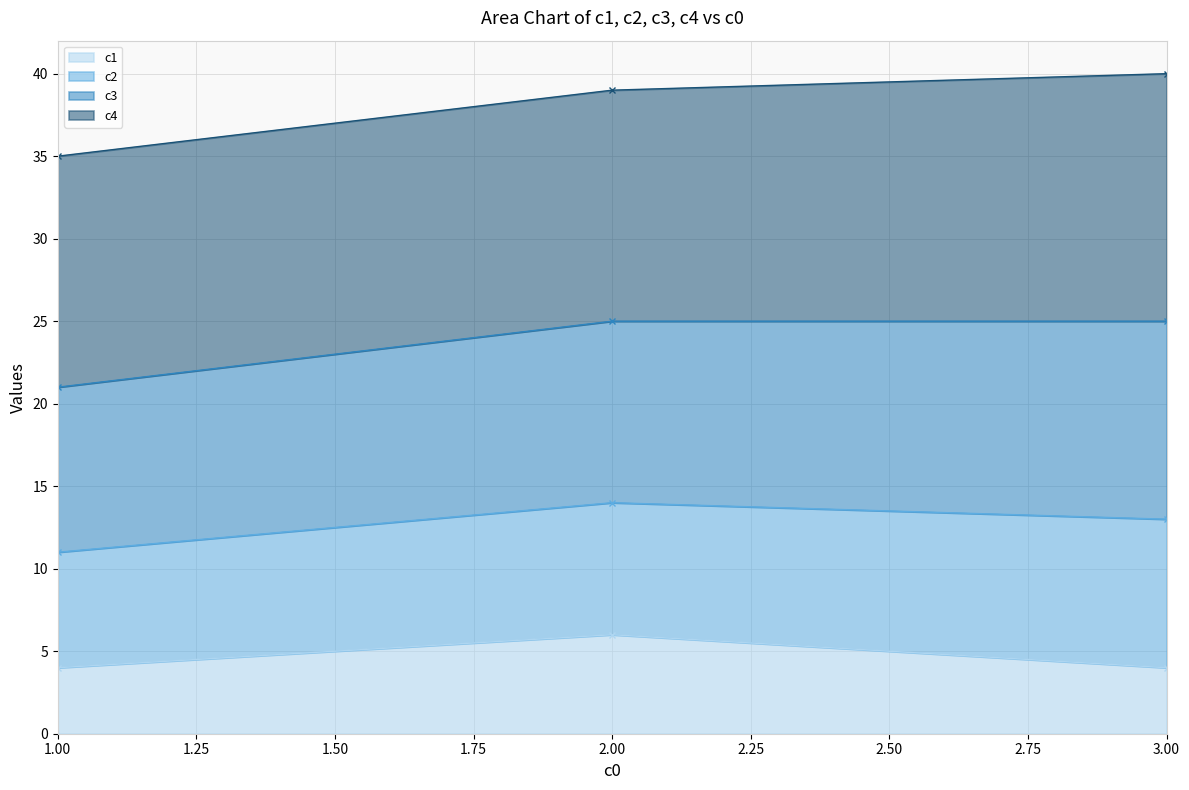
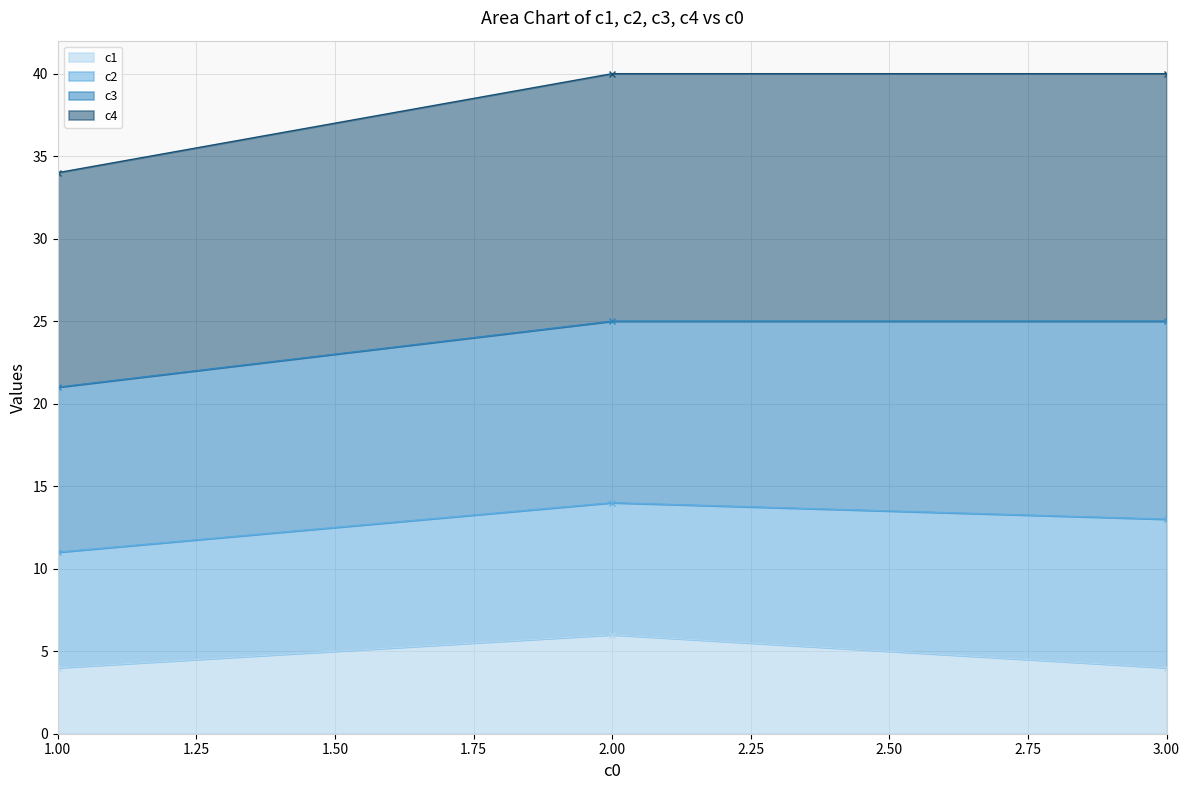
  {
    "c1": {
      "1.00": 4,
      "2.00": 6,
      "3.00": 4
    },
    "c4": {
-     "1.00": 14,
-     "2.00": 14,
+     "1.00": 13,
+     "2.00": 15,
      "3.00": 15
    }
  }
